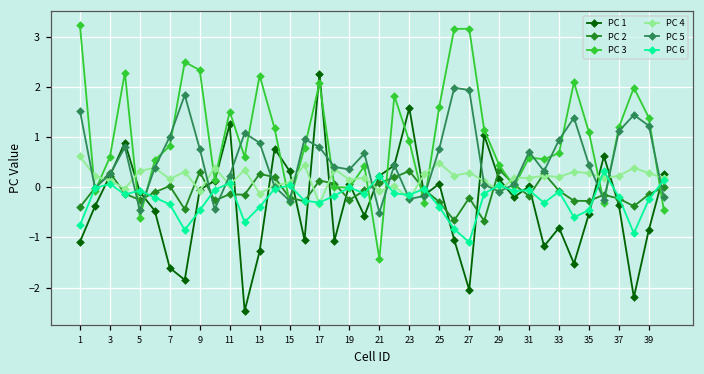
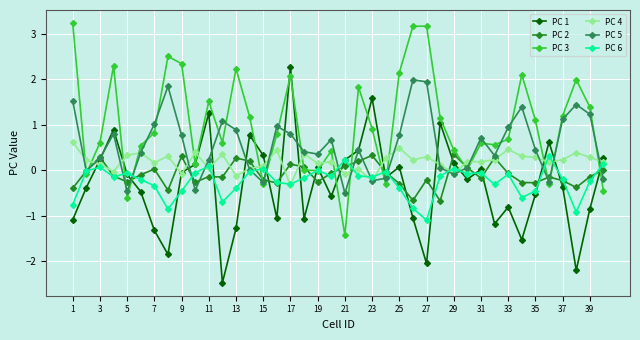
  {
    "PC 1": {
      "1": -1.1,
-     "7": -1.6,
+     "7": -1.3,
      "11": 1.3,
      "13": -1.3,
      "15": 0.3,
      "17": 2.3,
      "19": 0.1,
      "23": 1.6,
      "25": 0.1,
      "27": -2.0,
      "29": 0.2,
      "31": 0.0,
      "33": -0.8,
      "35": -0.5,
      "37": -0.4,
      "39": -0.8
    },
    "PC 3": {
      "1": 3.2,
      "3": 0.6,
      "5": -0.6,
      "7": 0.8,
      "9": 2.3,
      "11": 1.5,
      "13": 2.2,
      "17": 2.1,
      "21": -1.4,
      "23": 0.9,
-     "25": 1.6,
+     "25": 2.1,
      "27": 3.2,
      "29": 0.4,
      "31": 0.6,
      "33": 0.7,
      "35": 1.1,
      "37": 1.2,
      "39": 1.4
    },
    "PC 4": {
      "1": 0.6,
      "3": 0.1,
      "5": 0.3,
      "7": 0.2,
      "13": -0.1,
      "19": 0.2,
      "21": -0.1,
      "25": 0.5,
      "27": 0.3,
      "31": 0.2,
-     "33": 0.2,
+     "33": 0.5,
      "35": 0.3,
      "37": 0.2,
      "39": 0.3
    },
    "PC 6": {
      "1": -0.8,
      "3": 0.1,
      "7": -0.3,
      "9": -0.5,
      "13": -0.4,
      "23": -0.2,
      "25": -0.4,
      "27": -1.1,
      "29": 0.0,
      "31": -0.1,
      "35": -0.5,
      "39": -0.2
    }
  }
